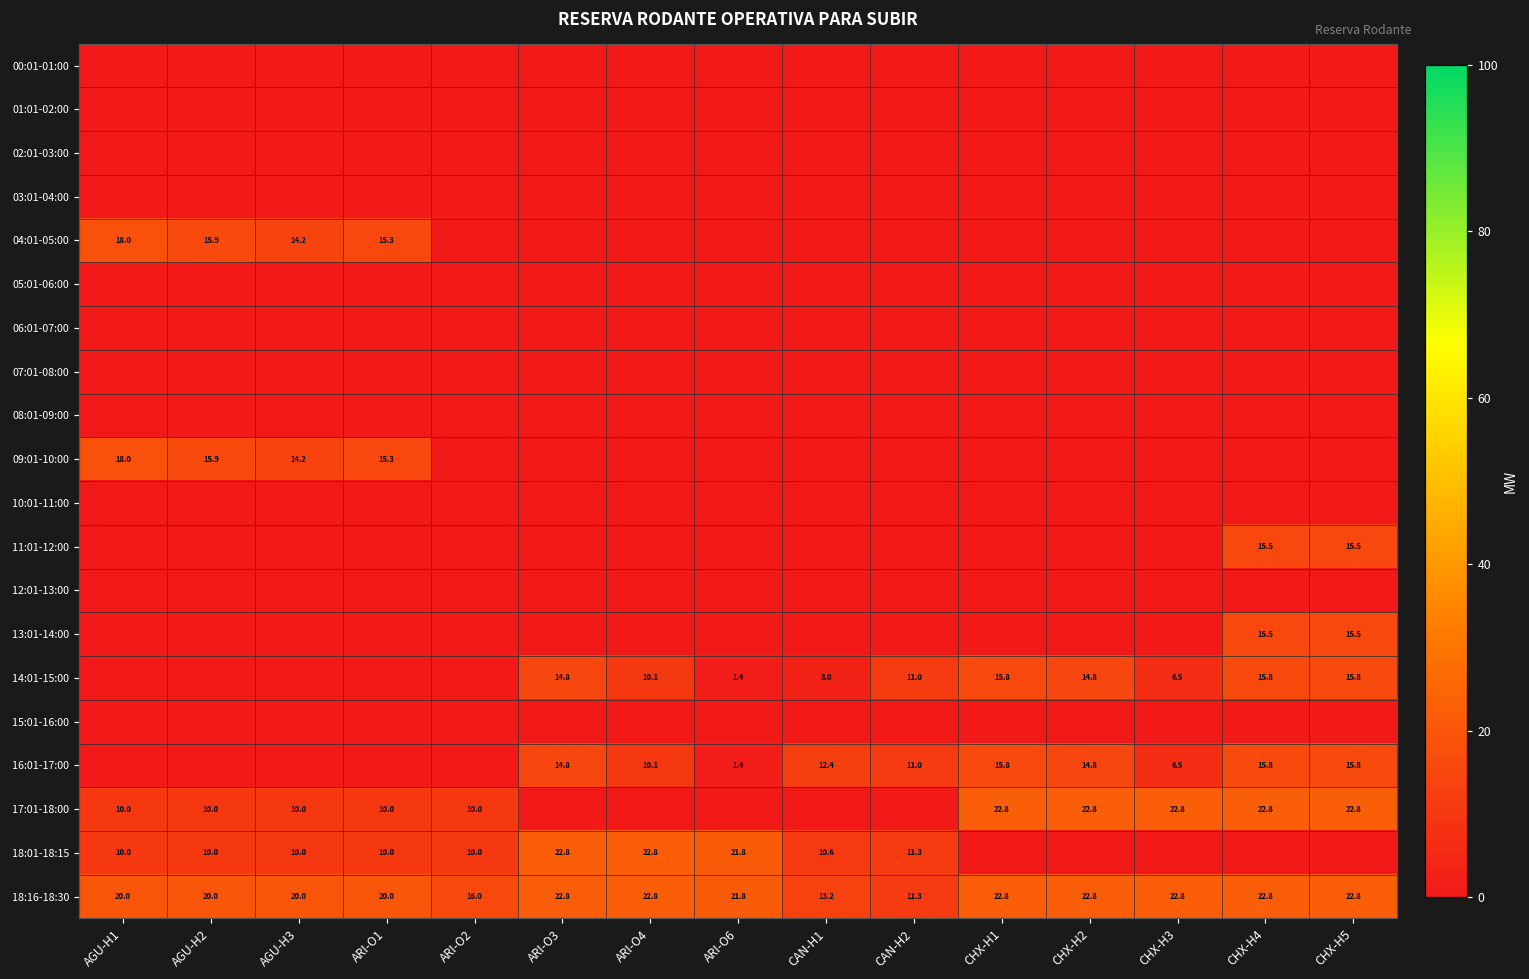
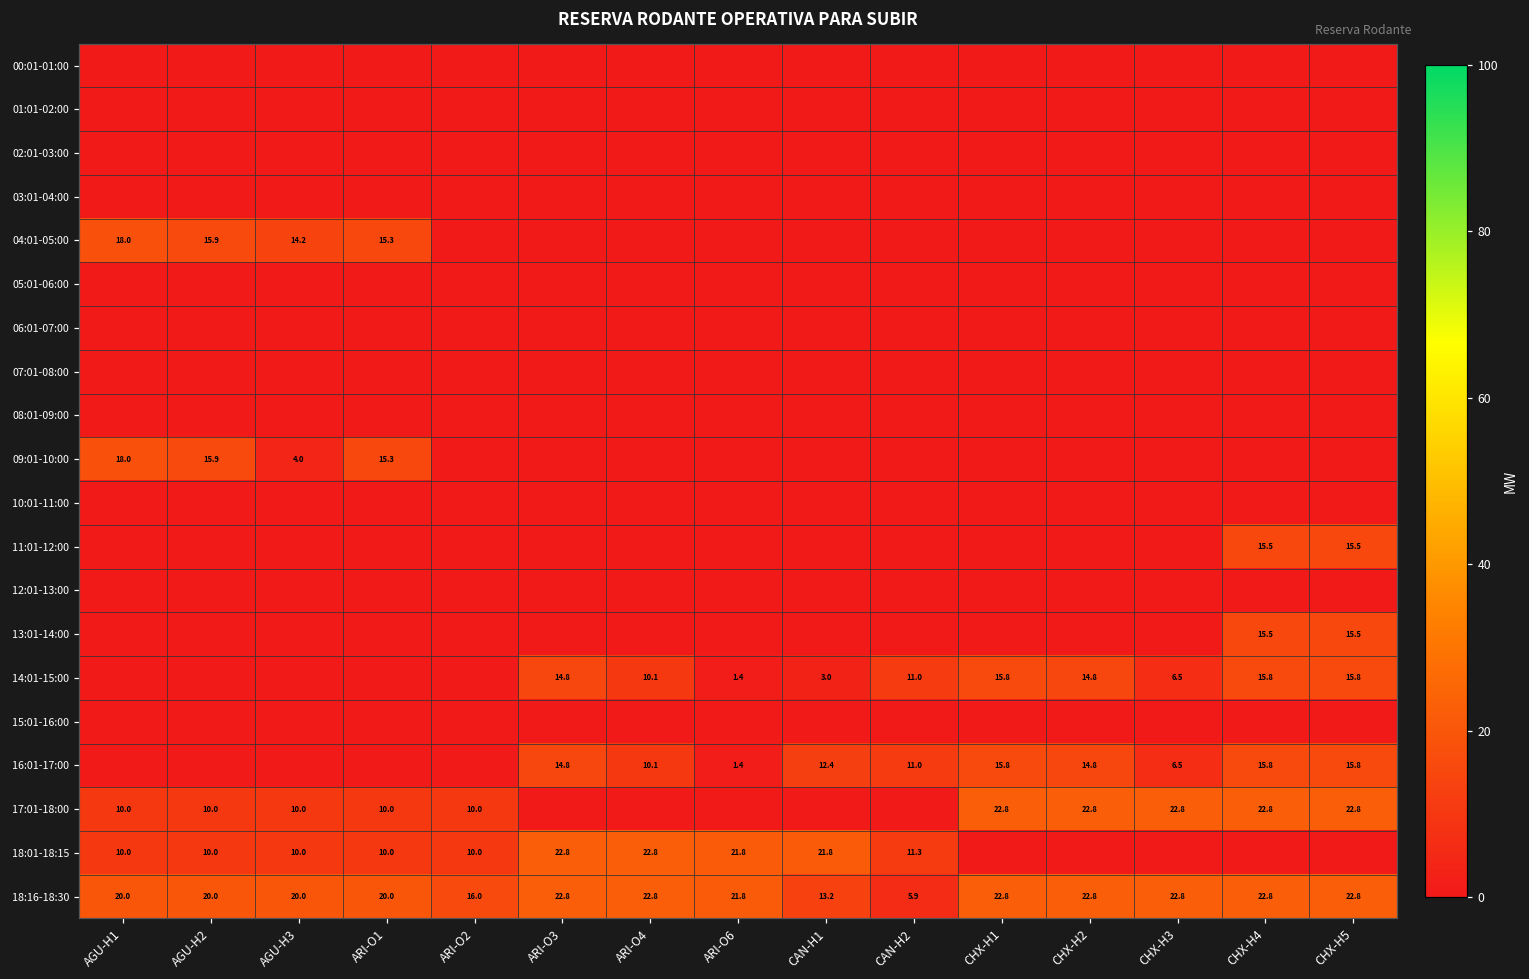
  {
    "04:01-05:00": {
      "AGU-H1": 18.0,
      "AGU-H2": 15.9,
      "AGU-H3": 14.2,
      "ARI-O1": 15.3
    },
    "09:01-10:00": {
      "AGU-H1": 18.0,
      "AGU-H2": 15.9,
-     "AGU-H3": 14.2,
+     "AGU-H3": 4.0,
      "ARI-O1": 15.3
    },
    "11:01-12:00": {
      "CHX-H4": 15.5,
      "CHX-H5": 15.5
    },
    "13:01-14:00": {
      "CHX-H4": 15.5,
      "CHX-H5": 15.5
    },
    "14:01-15:00": {
      "ARI-O3": 14.8,
      "ARI-O4": 10.1,
      "ARI-O6": 1.4,
      "CAN-H1": 3.0,
      "CAN-H2": 11.0,
      "CHX-H1": 15.8,
      "CHX-H2": 14.8,
      "CHX-H3": 6.5,
      "CHX-H4": 15.8,
      "CHX-H5": 15.8
    },
    "16:01-17:00": {
      "ARI-O3": 14.8,
      "ARI-O4": 10.1,
      "ARI-O6": 1.4,
      "CAN-H1": 12.4,
      "CAN-H2": 11.0,
      "CHX-H1": 15.8,
      "CHX-H2": 14.8,
      "CHX-H3": 6.5,
      "CHX-H4": 15.8,
      "CHX-H5": 15.8
    },
    "17:01-18:00": {
      "AGU-H1": 10.0,
      "AGU-H2": 10.0,
      "AGU-H3": 10.0,
      "ARI-O1": 10.0,
      "ARI-O2": 10.0,
      "CHX-H1": 22.8,
      "CHX-H2": 22.8,
      "CHX-H3": 22.8,
      "CHX-H4": 22.8,
      "CHX-H5": 22.8
    },
    "18:01-18:15": {
      "AGU-H1": 10.0,
      "AGU-H2": 10.0,
      "AGU-H3": 10.0,
      "ARI-O1": 10.0,
      "ARI-O2": 10.0,
      "ARI-O3": 22.8,
      "ARI-O4": 22.8,
      "ARI-O6": 21.8,
-     "CAN-H1": 10.6,
+     "CAN-H1": 21.8,
      "CAN-H2": 11.3
    },
    "18:16-18:30": {
      "AGU-H1": 20.0,
      "AGU-H2": 20.0,
      "AGU-H3": 20.0,
      "ARI-O1": 20.0,
      "ARI-O2": 16.0,
      "ARI-O3": 22.8,
      "ARI-O4": 22.8,
      "ARI-O6": 21.8,
      "CAN-H1": 13.2,
-     "CAN-H2": 11.3,
+     "CAN-H2": 5.9,
      "CHX-H1": 22.8,
      "CHX-H2": 22.8,
      "CHX-H3": 22.8,
      "CHX-H4": 22.8,
      "CHX-H5": 22.8
    }
  }
